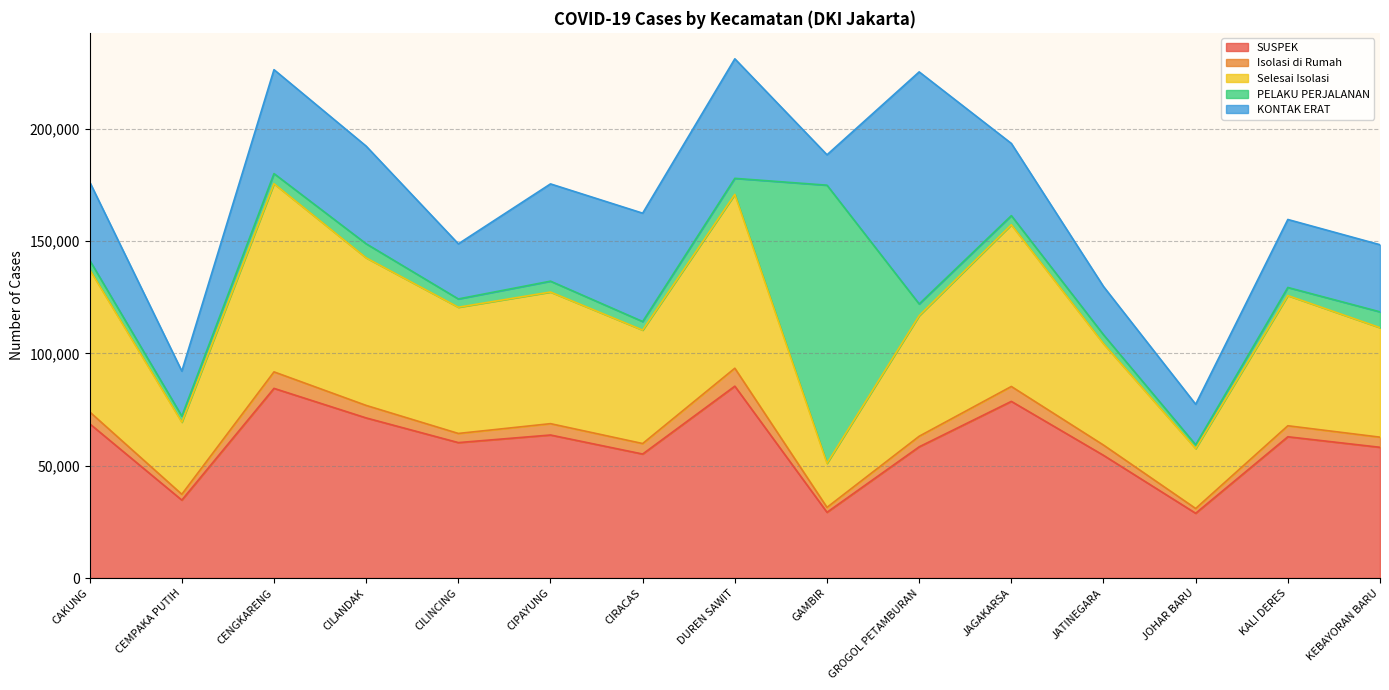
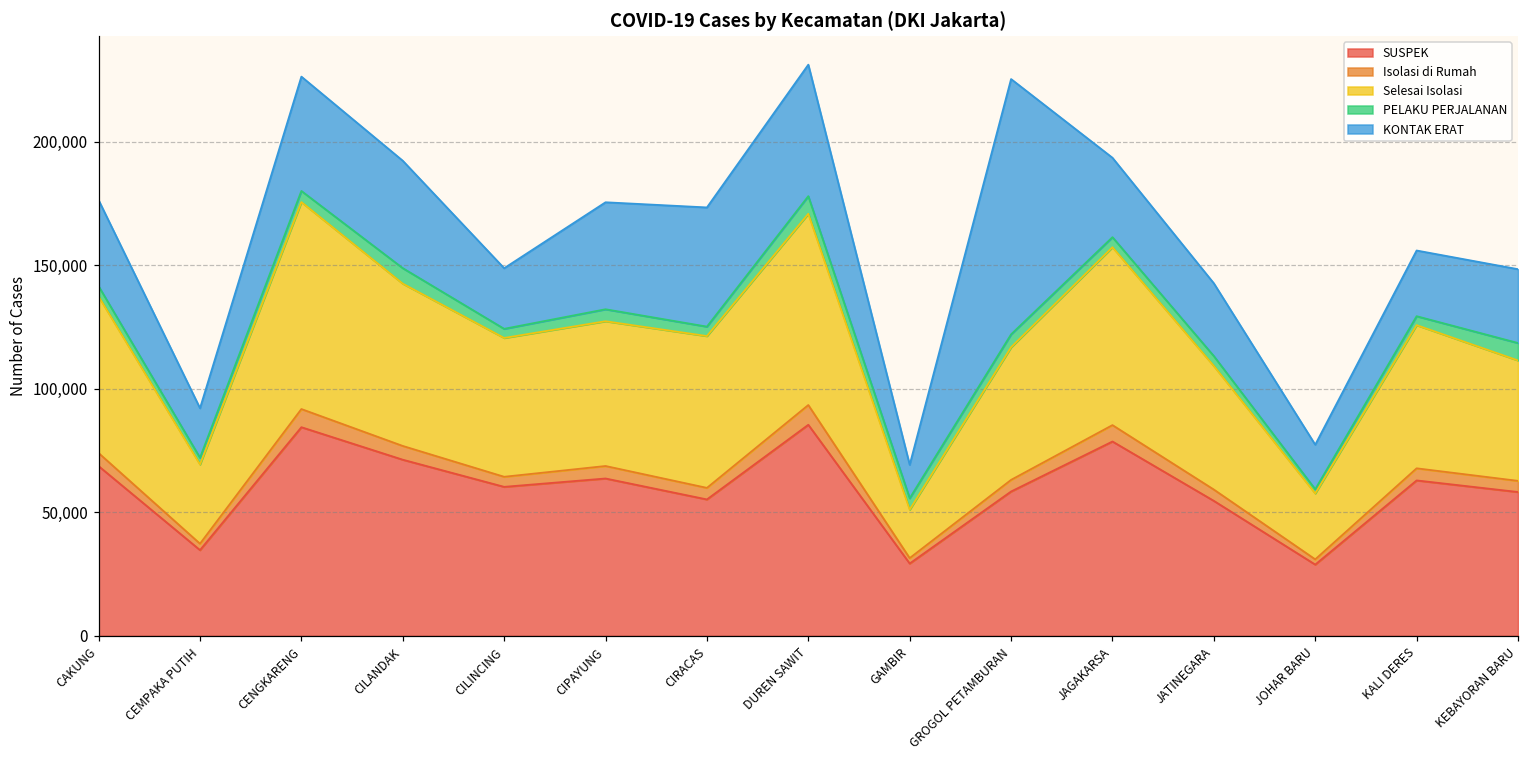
  {
    "Selesai Isolasi": {
      "CAKUNG": "63,000",
      "CEMPAKA PUTIH": "32,000",
      "CENGKARENG": "84,000",
      "CILANDAK": "66,000",
      "CILINCING": "56,000",
      "CIPAYUNG": "59,000",
-     "CIRACAS": "51,000",
+     "CIRACAS": "61,000",
      "DUREN SAWIT": "77,000",
      "GAMBIR": "20,000",
      "GROGOL PETAMBURAN": "54,000",
      "JAGAKARSA": "72,000",
-     "JATINEGARA": "45,000",
+     "JATINEGARA": "50,000",
      "JOHAR BARU": "27,000",
      "KALI DERES": "58,000",
      "KEBAYORAN BARU": "49,000"
    },
    "PELAKU PERJALANAN": {
      "CAKUNG": "4,000",
      "CEMPAKA PUTIH": "3,000",
      "CENGKARENG": "5,000",
      "CILANDAK": "6,000",
      "CILINCING": "4,000",
      "CIPAYUNG": "5,000",
      "CIRACAS": "4,000",
      "DUREN SAWIT": "7,000",
-     "GAMBIR": "124,000",
+     "GAMBIR": "5,000",
      "GROGOL PETAMBURAN": "5,000",
      "JAGAKARSA": "4,000",
      "JATINEGARA": "4,000",
      "JOHAR BARU": "2,000",
      "KALI DERES": "4,000",
      "KEBAYORAN BARU": "7,000"
    },
    "KONTAK ERAT": {
      "CAKUNG": "35,000",
      "CEMPAKA PUTIH": "20,000",
      "CENGKARENG": "46,000",
      "CILANDAK": "43,000",
      "CILINCING": "25,000",
      "CIPAYUNG": "43,000",
      "CIRACAS": "48,000",
      "DUREN SAWIT": "53,000",
      "GAMBIR": "14,000",
      "GROGOL PETAMBURAN": "103,000",
      "JAGAKARSA": "32,000",
-     "JATINEGARA": "21,000",
+     "JATINEGARA": "29,000",
      "JOHAR BARU": "18,000",
-     "KALI DERES": "30,000",
+     "KALI DERES": "27,000",
      "KEBAYORAN BARU": "30,000"
    }
  }
